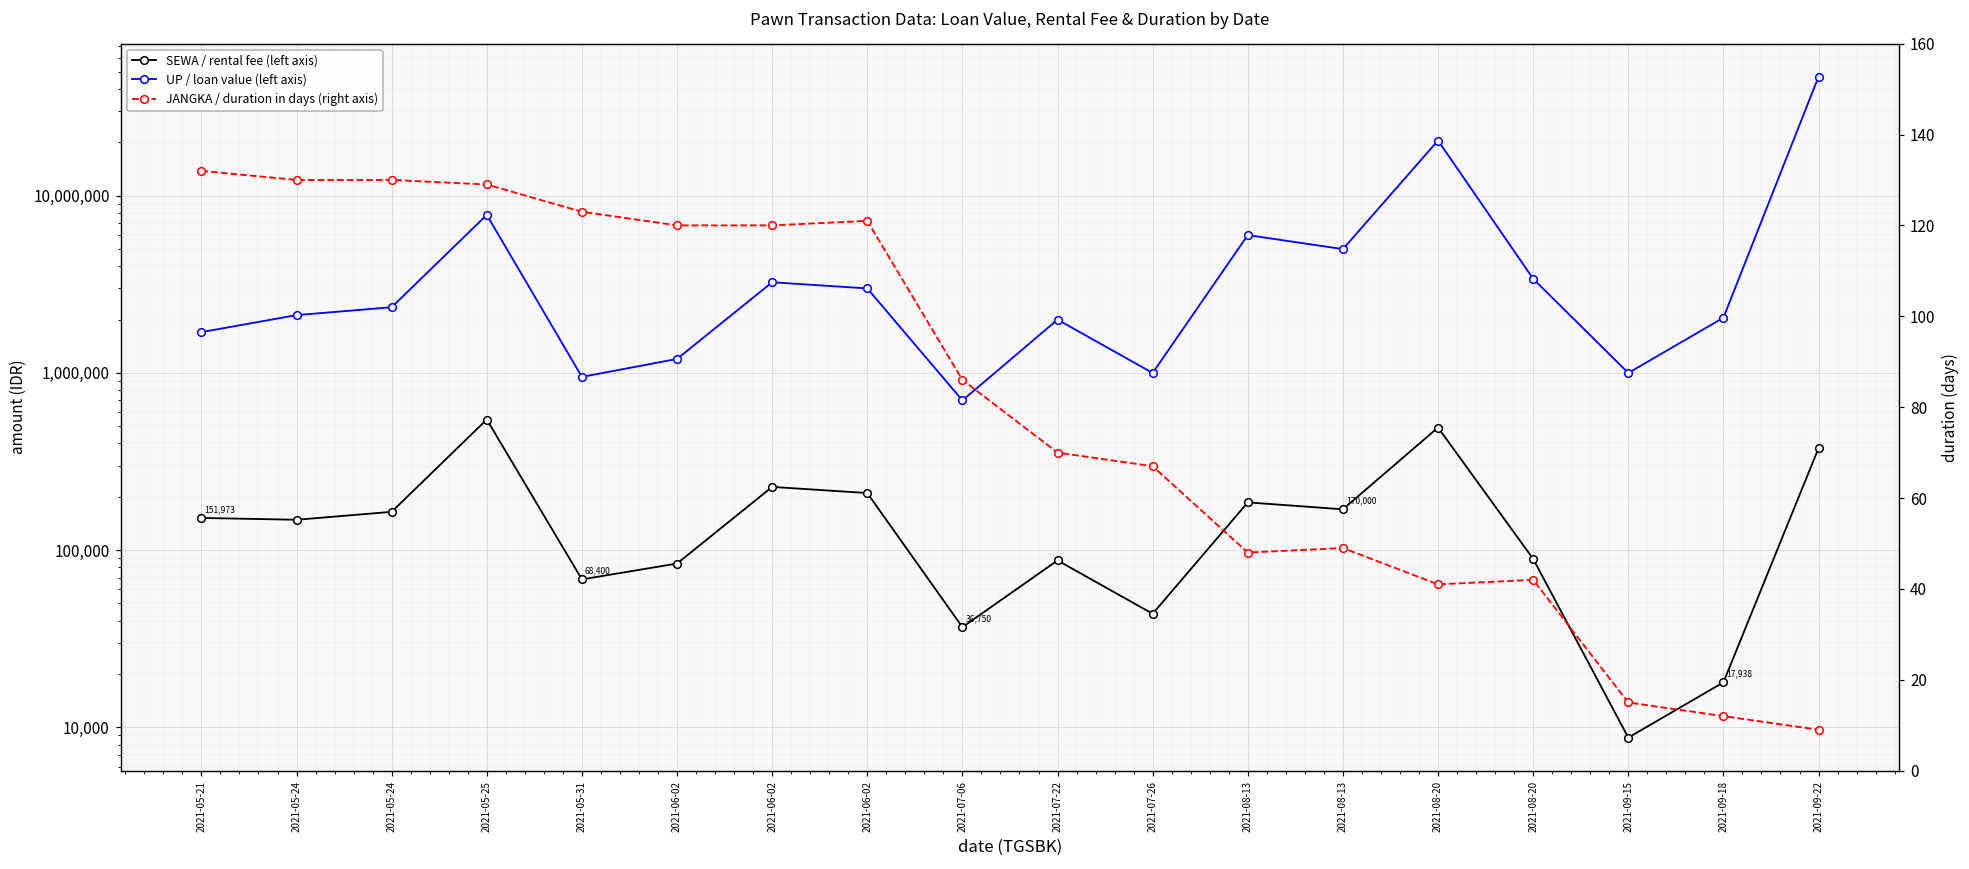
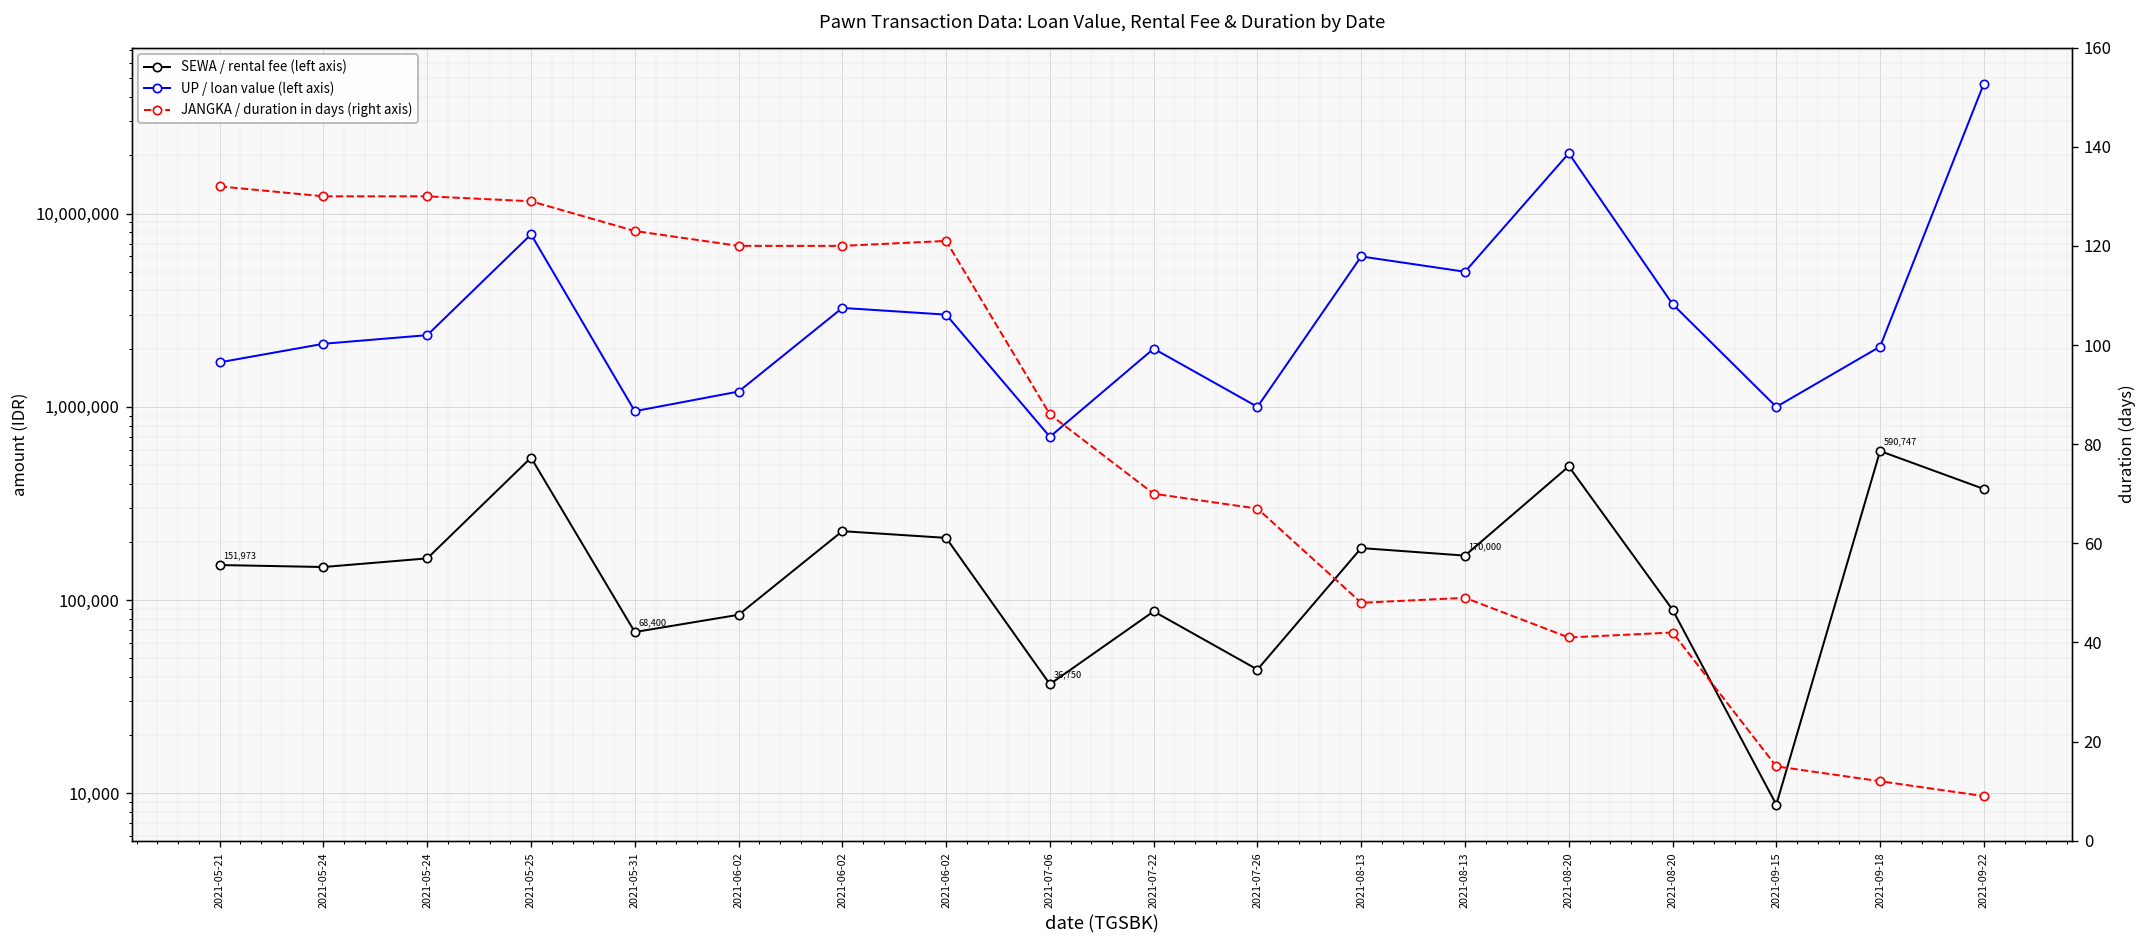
  {
    "SEWA / rental fee (left axis)": {
      "2021-05-21": "151,973",
      "2021-05-31": "68,400",
      "2021-07-06": "36,750",
-     "2021-09-18": "17,938"
+     "2021-09-18": "590,747"
    }
  }
